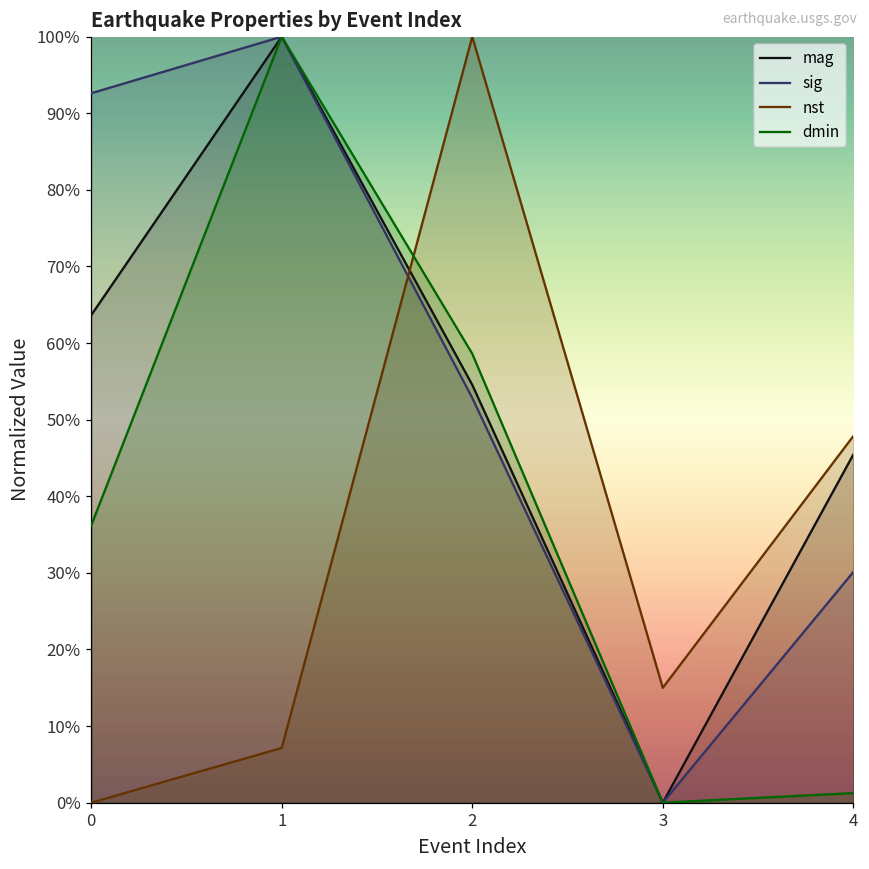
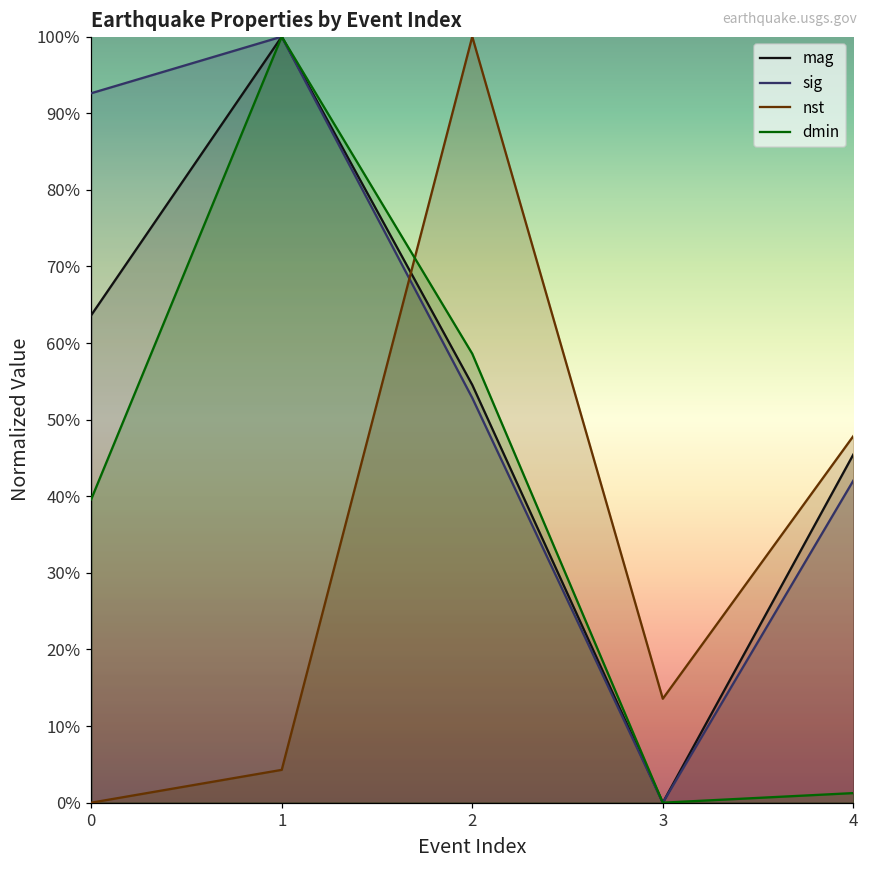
  {
    "mag": {
      "0": "64%",
      "2": "55%",
      "4": "45%"
    },
    "sig": {
      "0": "93%",
      "2": "53%",
-     "4": "30%"
+     "4": "42%"
    },
    "nst": {
      "0": "0%",
-     "1": "7%",
+     "1": "4%",
      "2": "100%",
-     "3": "15%",
+     "3": "14%",
      "4": "48%"
    },
    "dmin": {
-     "0": "36%",
+     "0": "40%",
      "2": "59%",
      "4": "1%"
    }
  }
